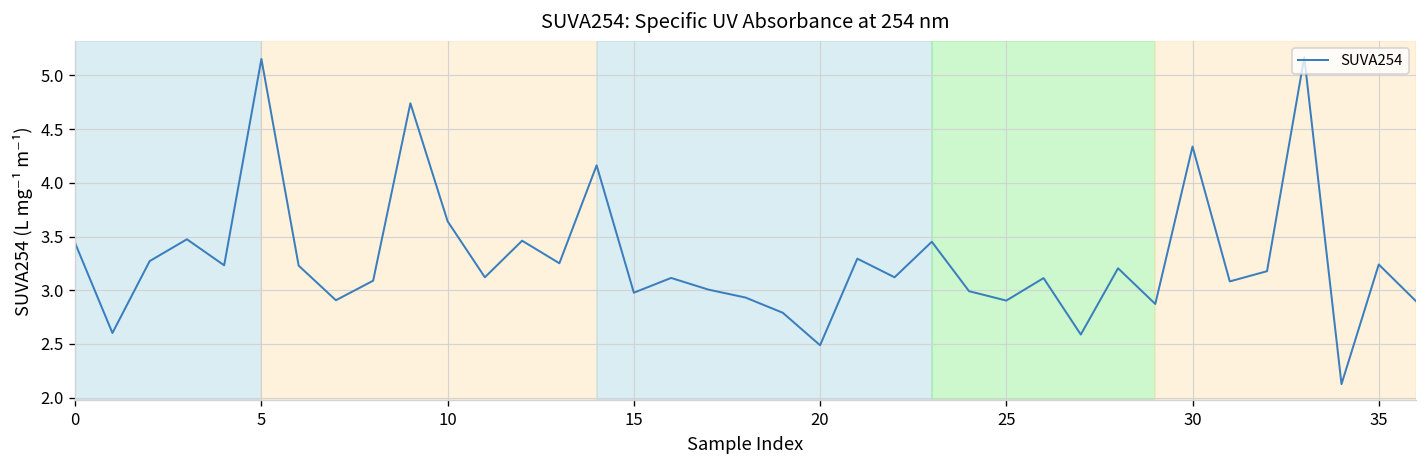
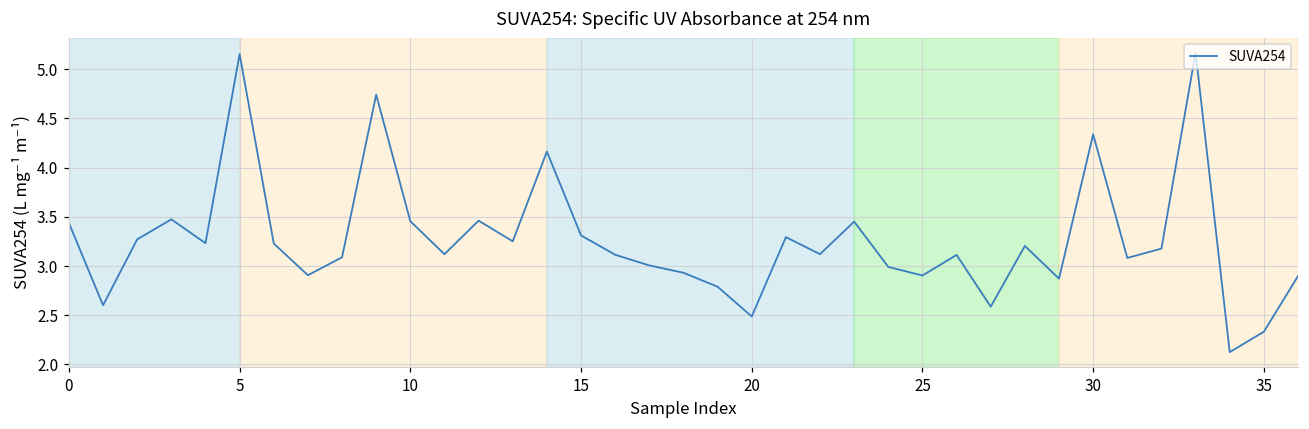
  {
    "0": 3.4,
    "5": 5.2,
-   "10": 3.6,
-   "15": 3.0,
+   "10": 3.5,
+   "15": 3.3,
    "20": 2.5,
    "25": 2.9,
    "30": 4.3,
-   "35": 3.2
+   "35": 2.3
  }
